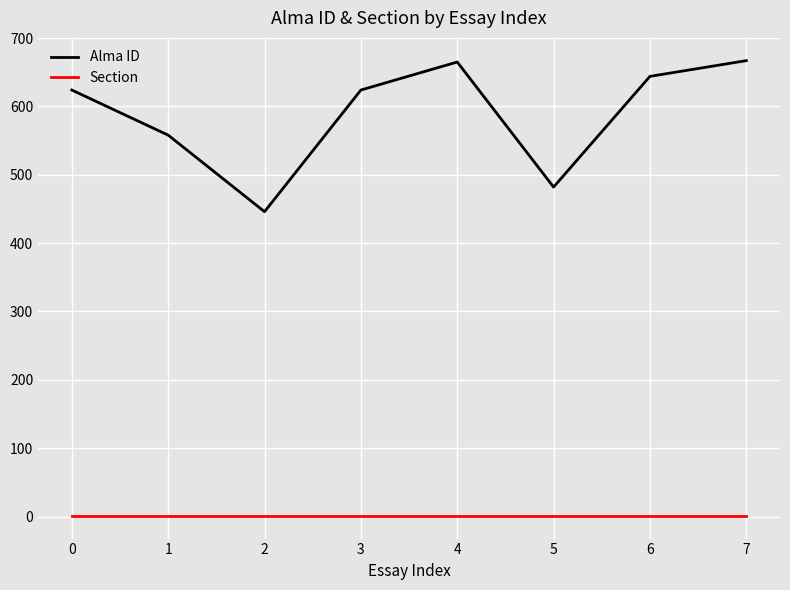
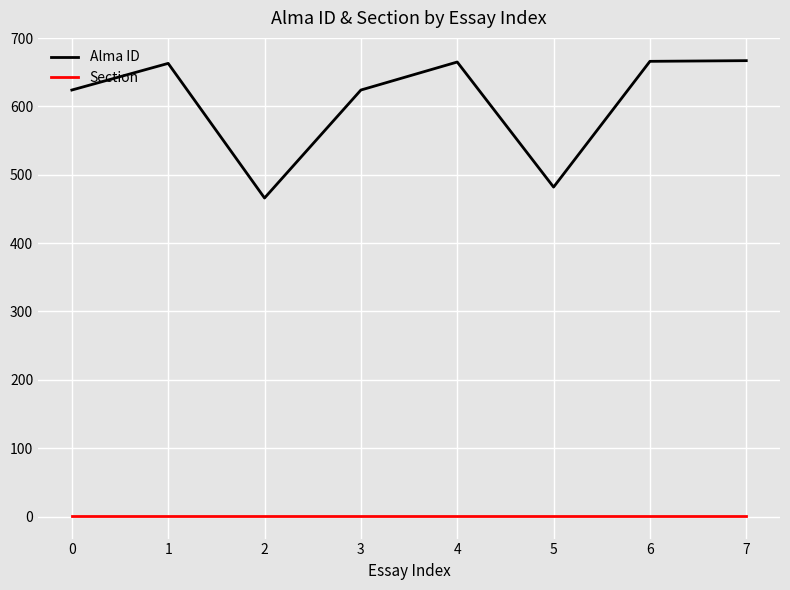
  {
    "Alma ID": {
      "0": 620,
-     "1": 560,
-     "2": 450,
+     "1": 660,
+     "2": 470,
      "3": 620,
      "4": 670,
      "5": 480,
-     "6": 640,
+     "6": 670,
      "7": 670
    },
    "Section": {
      "0": 0,
      "1": 0,
      "2": 0,
      "3": 0,
      "4": 0,
      "5": 0,
      "6": 0,
      "7": 0
    }
  }
